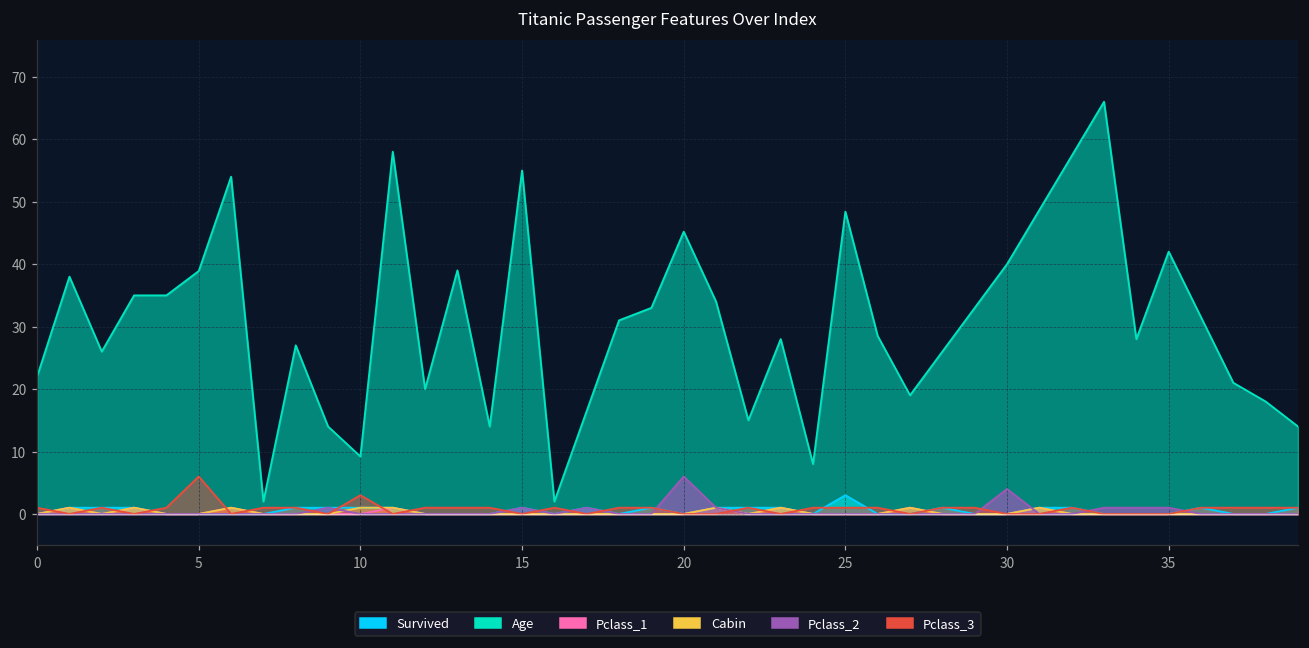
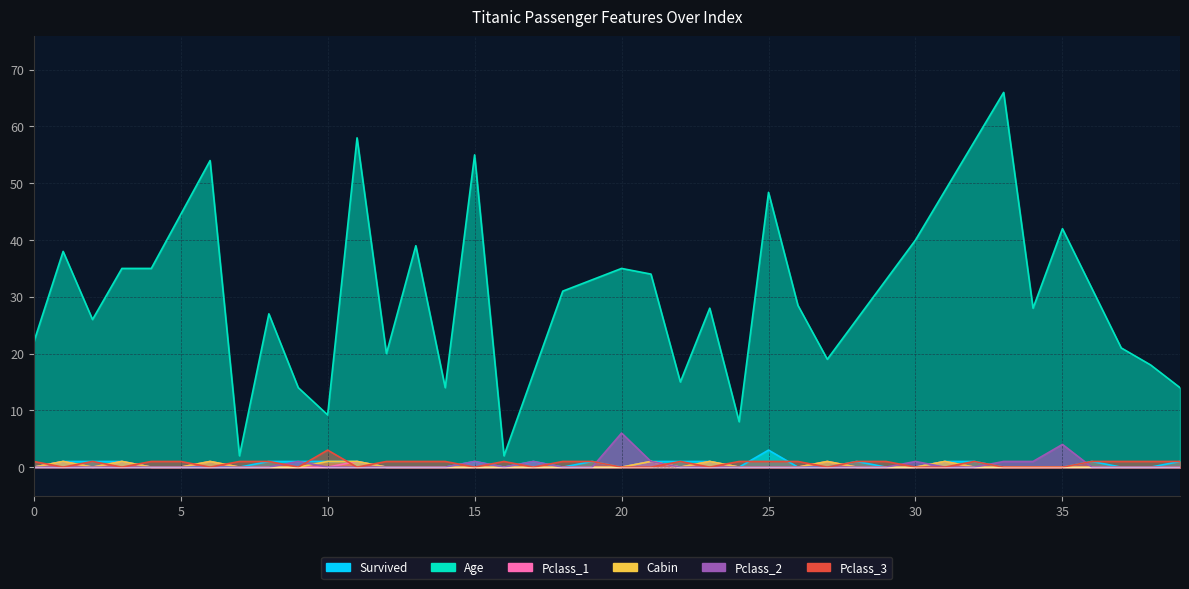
  {
    "Survived": {
      "25": 3
    },
    "Age": {
      "0": 22,
-     "5": 39,
+     "5": 45,
      "10": 9,
      "15": 55,
-     "20": 45,
+     "20": 35,
      "25": 48,
      "30": 40,
      "35": 42
    },
    "Pclass_2": {
      "20": 6,
-     "30": 4,
-     "35": 1
+     "30": 1,
+     "35": 4
    },
    "Pclass_3": {
      "0": 1,
-     "5": 6,
+     "5": 1,
      "10": 3,
      "25": 1
    }
  }
